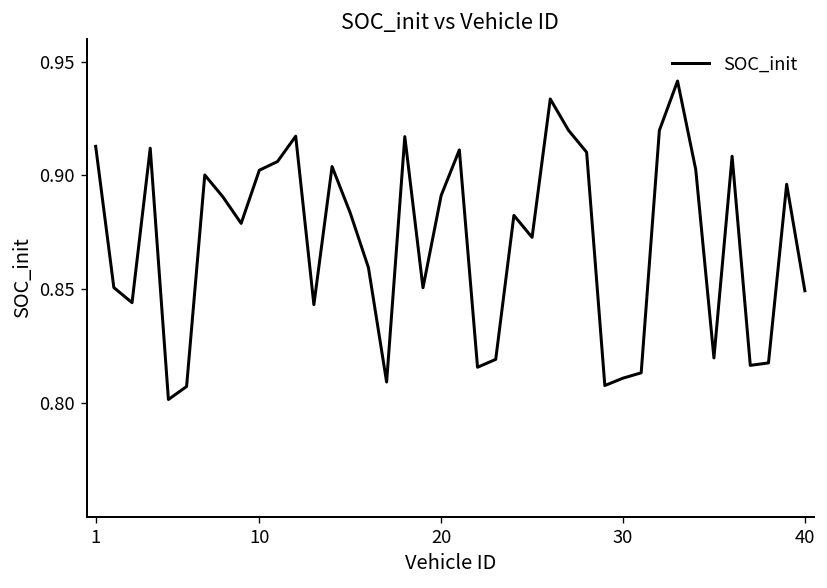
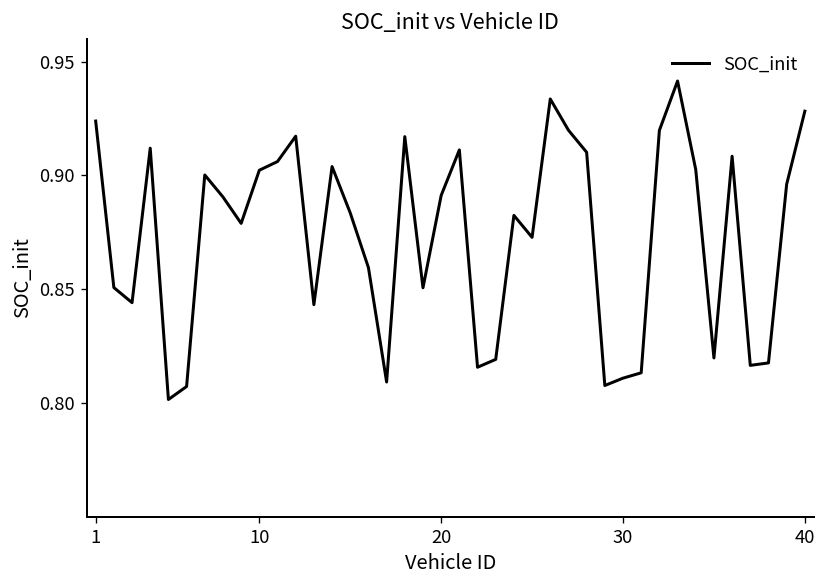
  {
-   "1": 0.913,
+   "1": 0.924,
    "10": 0.902,
    "20": 0.891,
    "30": 0.811,
-   "40": 0.849
+   "40": 0.928
  }
